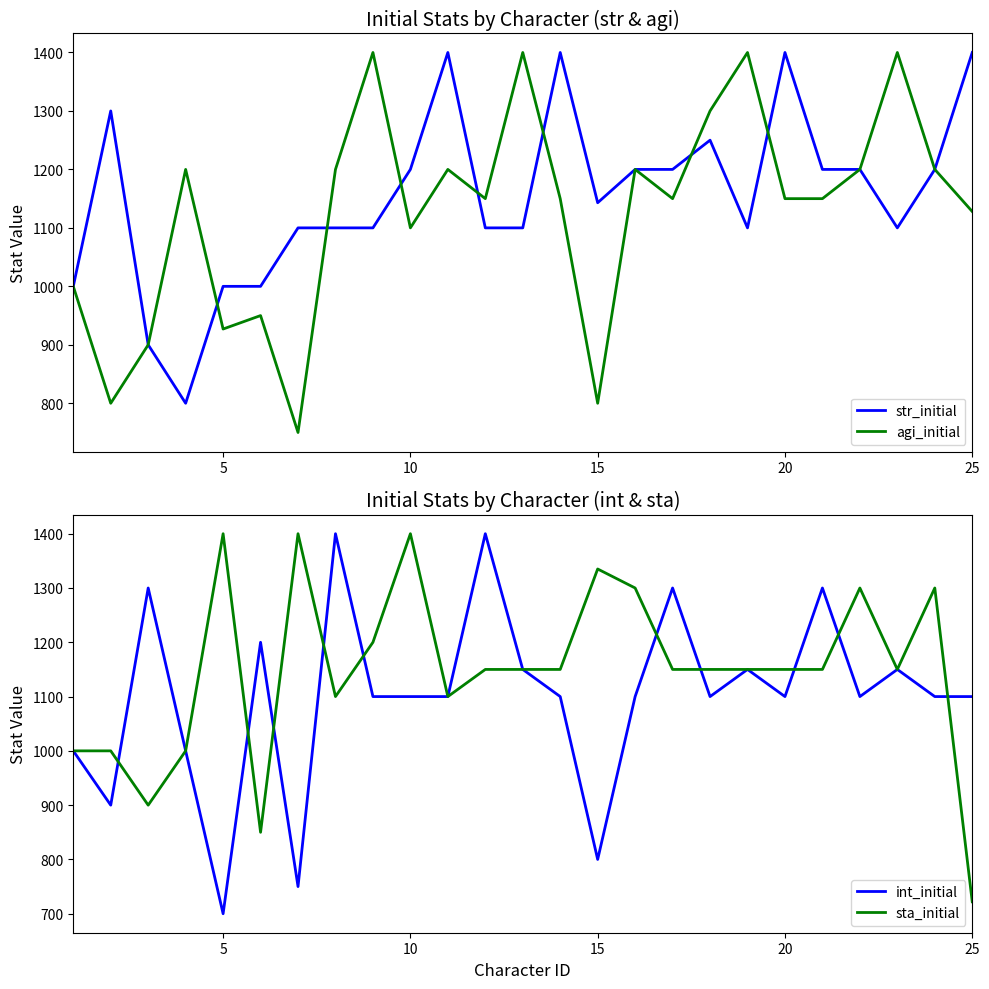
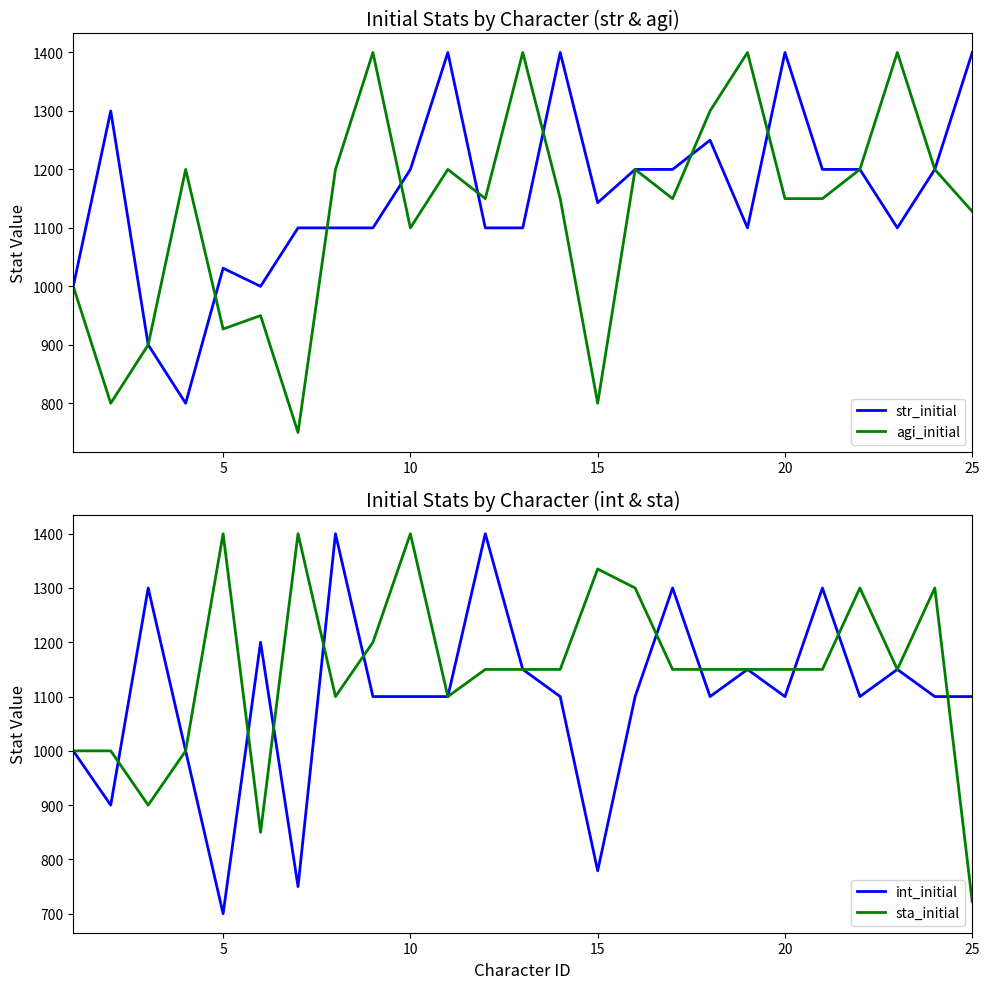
  {
    "Initial Stats by Character (str & agi)": {
      "str_initial": {
-       "5": 1000,
+       "5": 1030,
        "10": 1200,
        "15": 1140,
        "20": 1400,
        "25": 1400
      },
      "agi_initial": {
        "5": 930,
        "10": 1100,
        "15": 800,
        "20": 1150,
        "25": 1130
      }
    },
    "Initial Stats by Character (int & sta)": {
      "int_initial": {
        "5": 700,
        "10": 1100,
-       "15": 800,
+       "15": 780,
        "20": 1100,
        "25": 1100
      },
      "sta_initial": {
        "5": 1400,
        "10": 1400,
        "15": 1340,
        "20": 1150,
        "25": 720
      }
    }
  }
